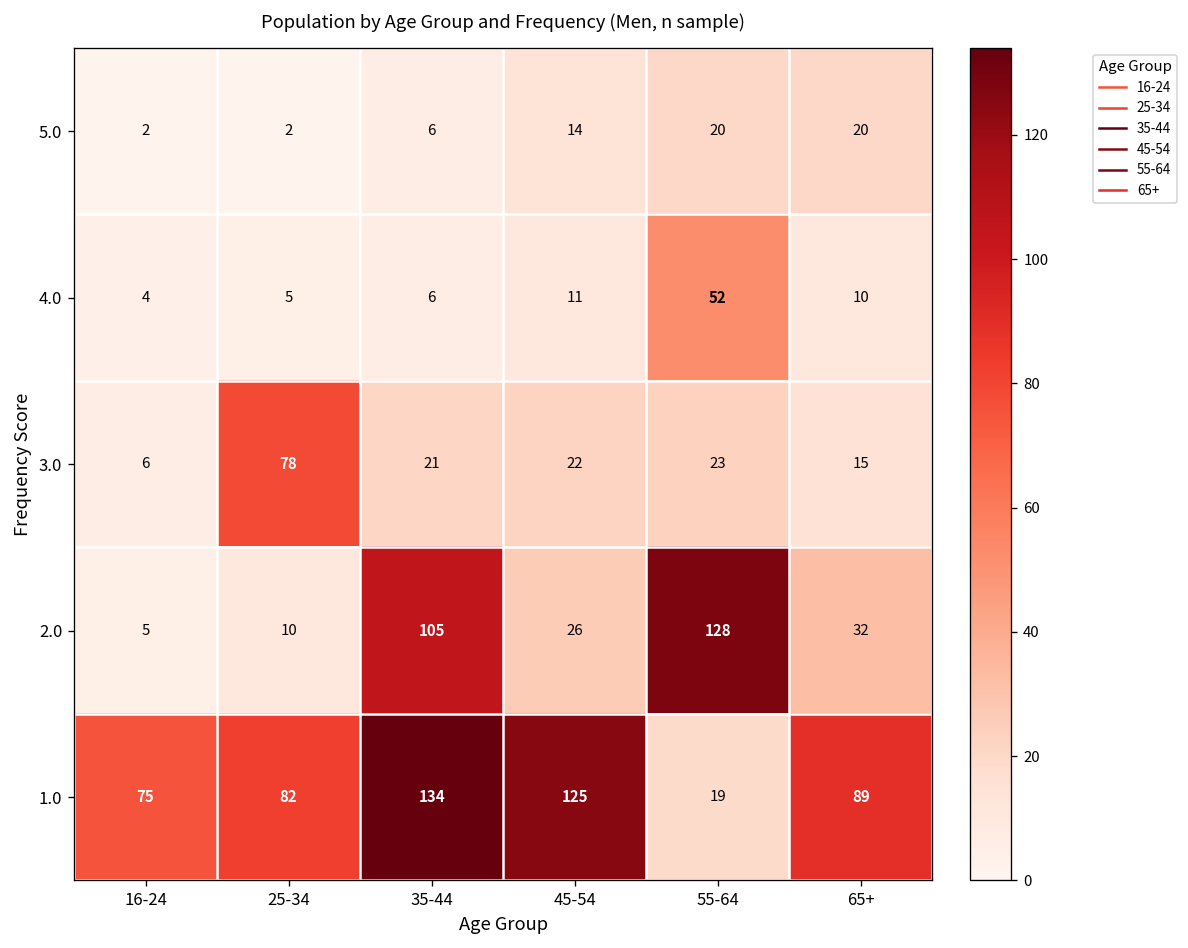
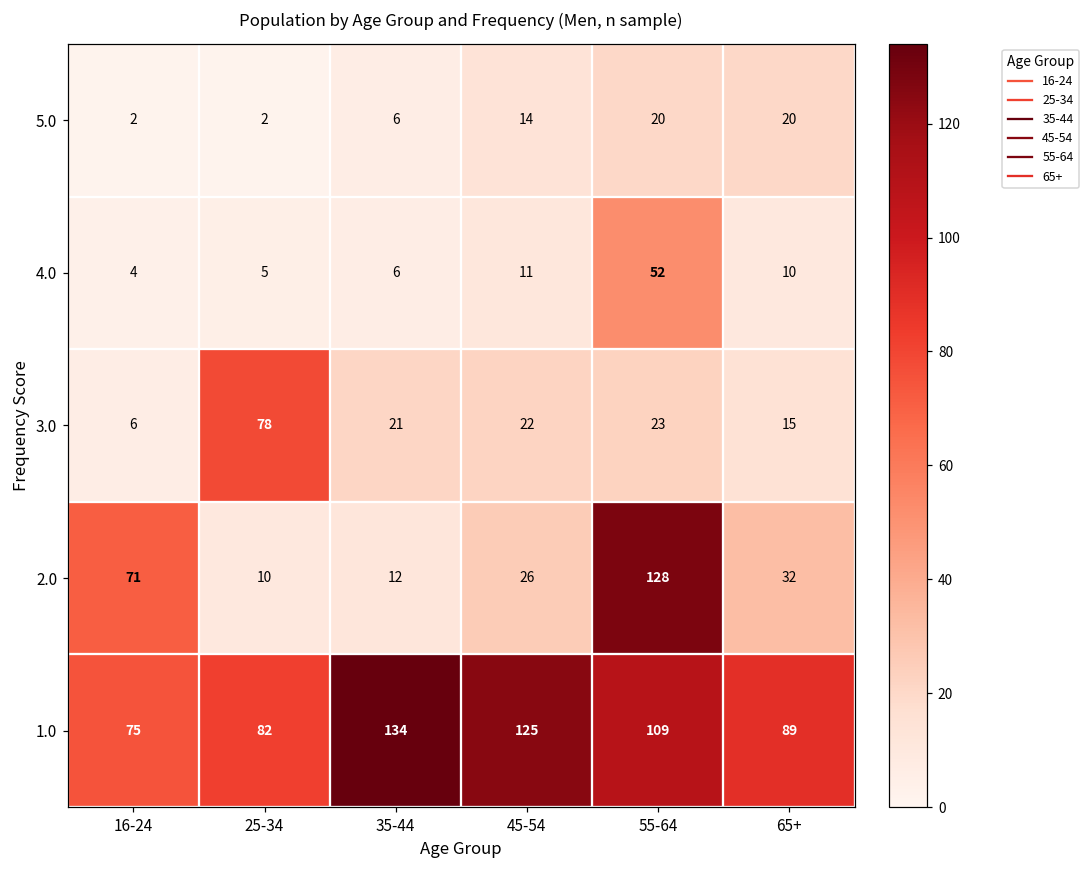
  {
    "5.0": {
      "16-24": 2,
      "25-34": 2,
      "35-44": 6,
      "45-54": 14,
      "55-64": 20,
      "65+": 20
    },
    "4.0": {
      "16-24": 4,
      "25-34": 5,
      "35-44": 6,
      "45-54": 11,
      "55-64": 52,
      "65+": 10
    },
    "3.0": {
      "16-24": 6,
      "25-34": 78,
      "35-44": 21,
      "45-54": 22,
      "55-64": 23,
      "65+": 15
    },
    "2.0": {
-     "16-24": 5,
+     "16-24": 71,
      "25-34": 10,
-     "35-44": 105,
+     "35-44": 12,
      "45-54": 26,
      "55-64": 128,
      "65+": 32
    },
    "1.0": {
      "16-24": 75,
      "25-34": 82,
      "35-44": 134,
      "45-54": 125,
-     "55-64": 19,
+     "55-64": 109,
      "65+": 89
    }
  }
